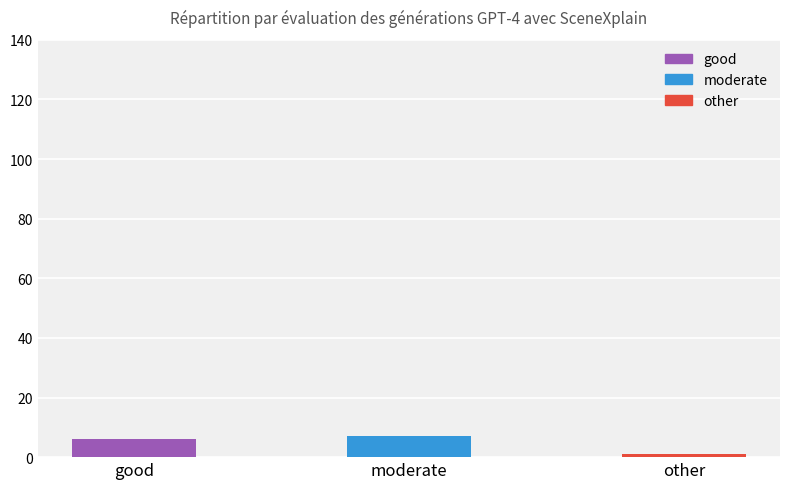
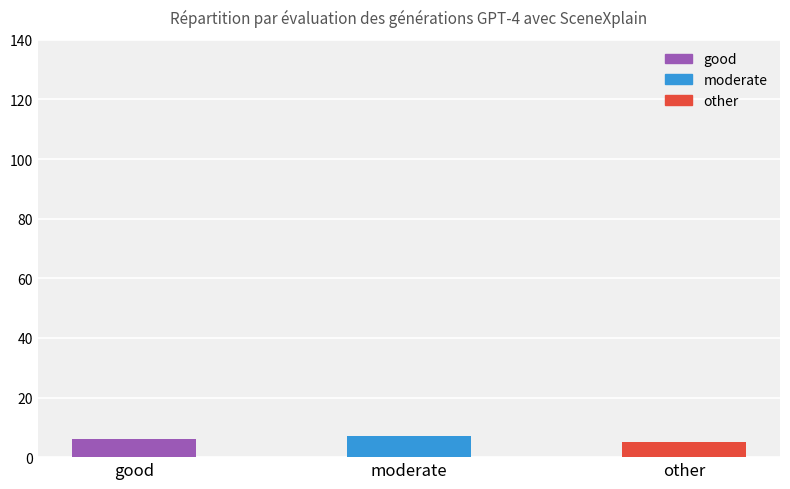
  {
    "good": 6,
    "moderate": 7,
-   "other": 1
+   "other": 5
  }
